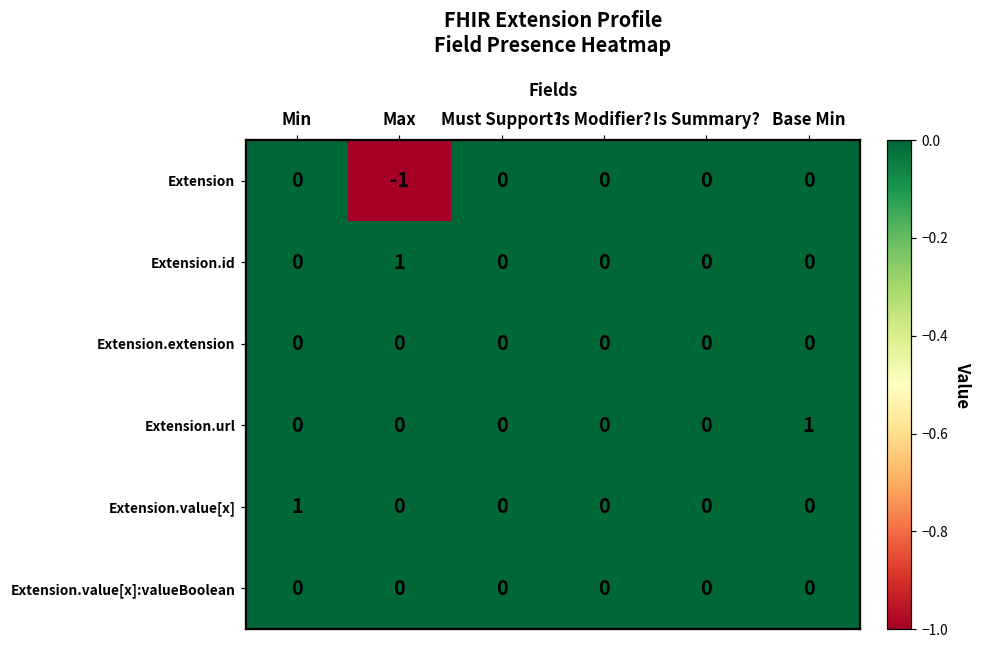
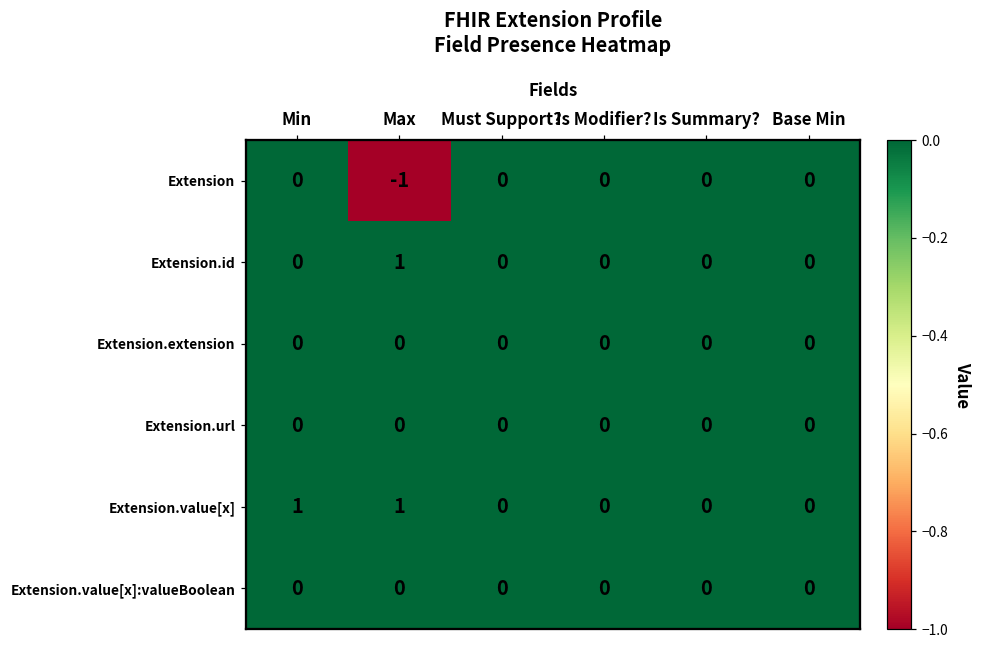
  {
    "Extension": {
      "Min": 0,
      "Max": -1,
      "Must Support?": 0,
      "Is Modifier?": 0,
      "Is Summary?": 0,
      "Base Min": 0
    },
    "Extension.id": {
      "Min": 0,
      "Max": 1,
      "Must Support?": 0,
      "Is Modifier?": 0,
      "Is Summary?": 0,
      "Base Min": 0
    },
    "Extension.extension": {
      "Min": 0,
      "Max": 0,
      "Must Support?": 0,
      "Is Modifier?": 0,
      "Is Summary?": 0,
      "Base Min": 0
    },
    "Extension.url": {
      "Min": 0,
      "Max": 0,
      "Must Support?": 0,
      "Is Modifier?": 0,
      "Is Summary?": 0,
-     "Base Min": 1
+     "Base Min": 0
    },
    "Extension.value[x]": {
      "Min": 1,
-     "Max": 0,
+     "Max": 1,
      "Must Support?": 0,
      "Is Modifier?": 0,
      "Is Summary?": 0,
      "Base Min": 0
    },
    "Extension.value[x]:valueBoolean": {
      "Min": 0,
      "Max": 0,
      "Must Support?": 0,
      "Is Modifier?": 0,
      "Is Summary?": 0,
      "Base Min": 0
    }
  }
